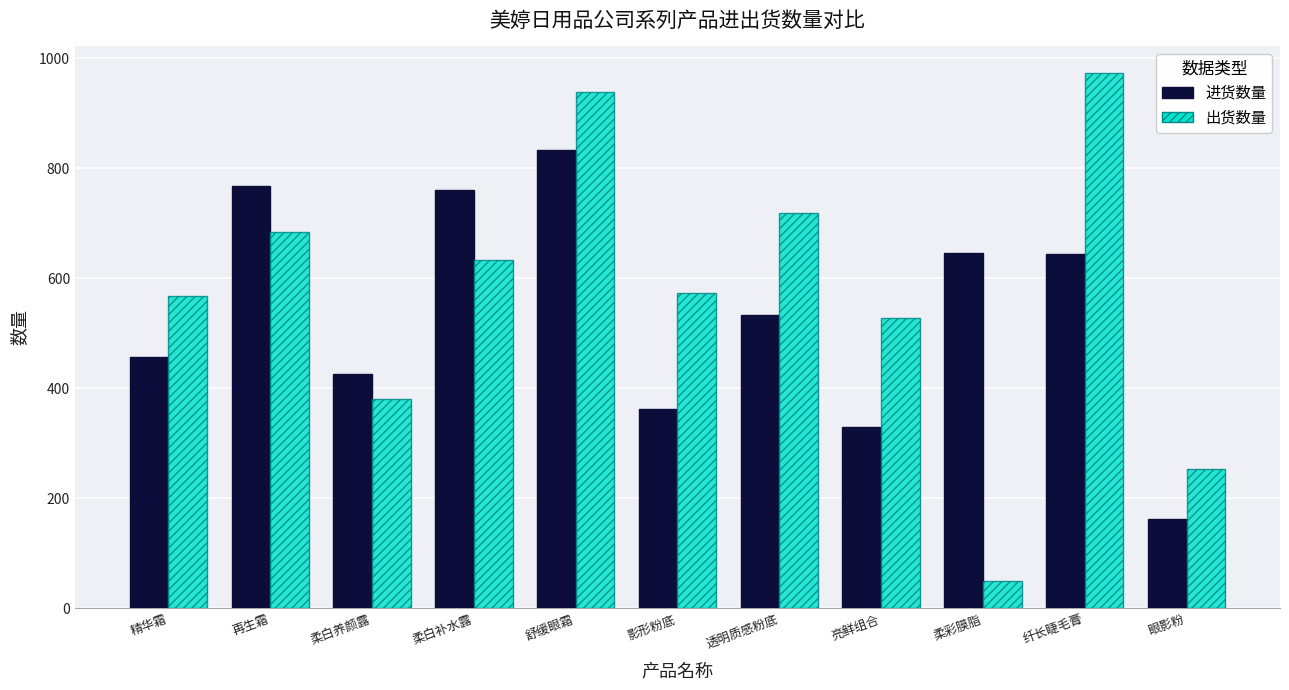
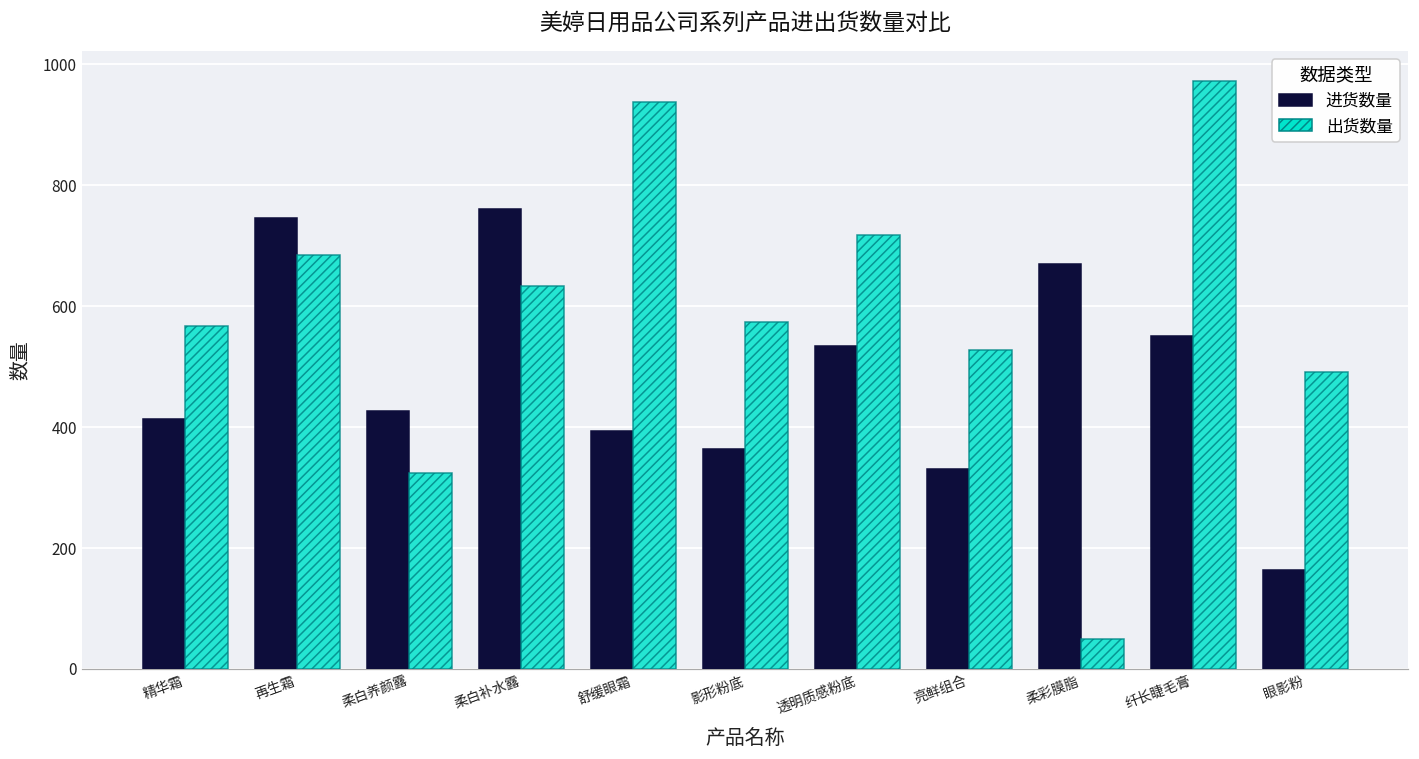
  {
    "进货数量": {
-     "精华霜": 460,
-     "再生霜": 770,
+     "精华霜": 410,
+     "再生霜": 750,
      "柔白养颜露": 430,
      "柔白补水露": 760,
-     "舒缓眼霜": 830,
+     "舒缓眼霜": 390,
      "影形粉底": 360,
      "透明质感粉底": 530,
      "亮鲜组合": 330,
-     "柔彩膜脂": 650,
-     "纤长睫毛膏": 650,
+     "柔彩膜脂": 670,
+     "纤长睫毛膏": 550,
      "眼影粉": 160
    },
    "出货数量": {
      "精华霜": 570,
      "再生霜": 680,
-     "柔白养颜露": 380,
+     "柔白养颜露": 320,
      "柔白补水露": 630,
      "舒缓眼霜": 940,
      "影形粉底": 570,
      "透明质感粉底": 720,
      "亮鲜组合": 530,
      "柔彩膜脂": 50,
      "纤长睫毛膏": 970,
-     "眼影粉": 250
+     "眼影粉": 490
    }
  }
